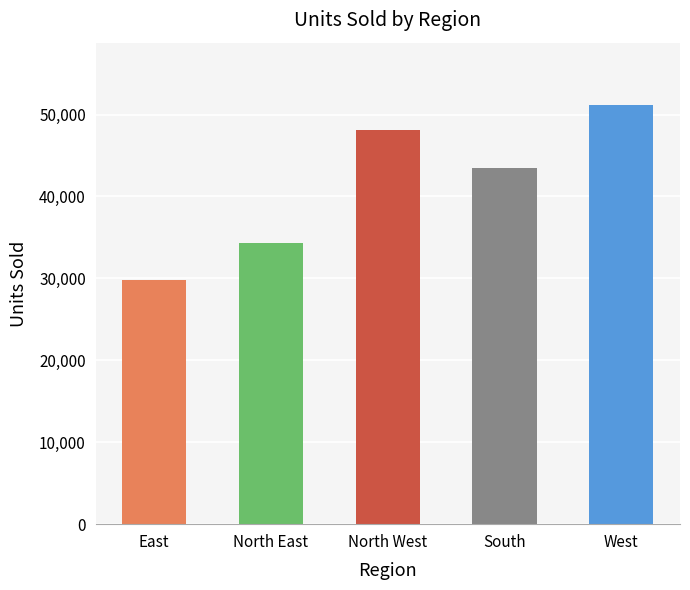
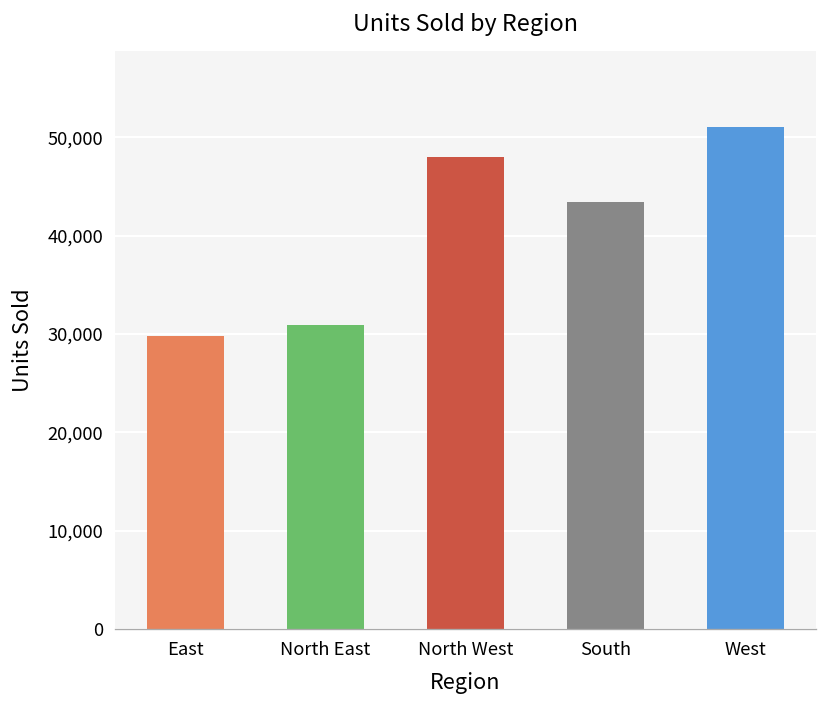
  {
    "East": "30,000",
-   "North East": "34,000",
+   "North East": "31,000",
    "North West": "48,000",
    "South": "43,000",
    "West": "51,000"
  }
